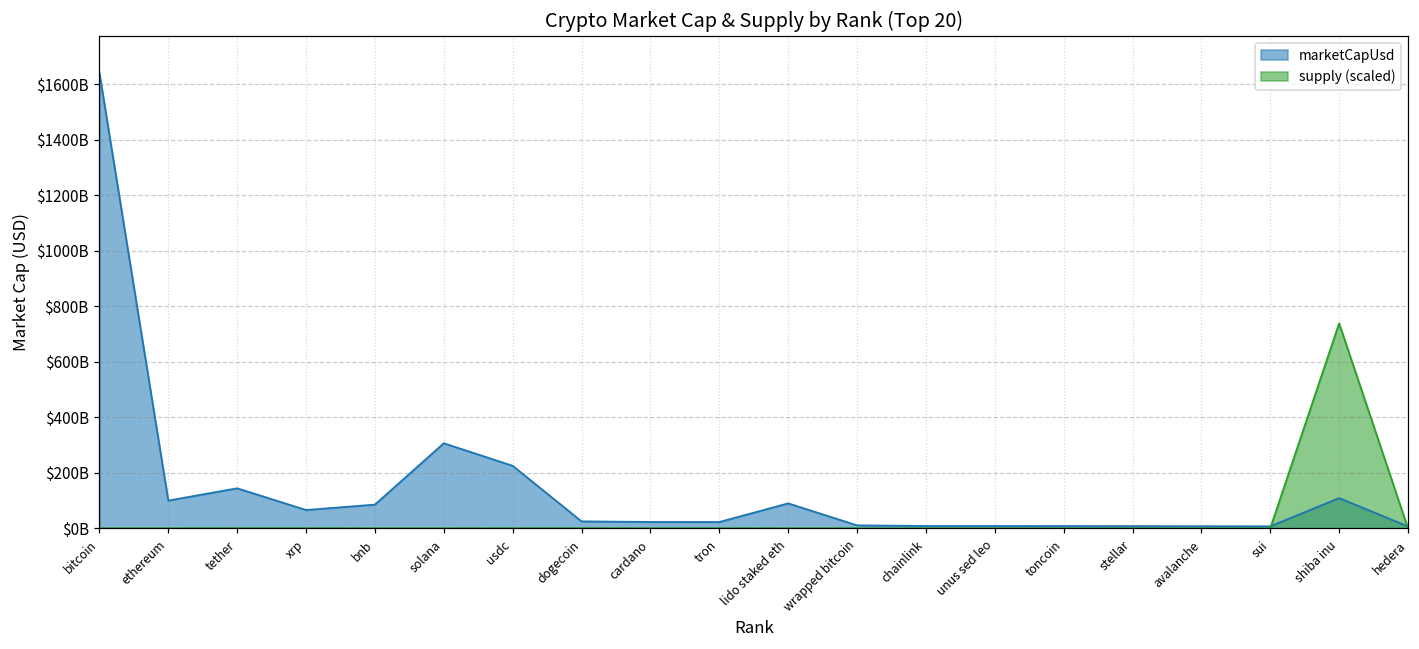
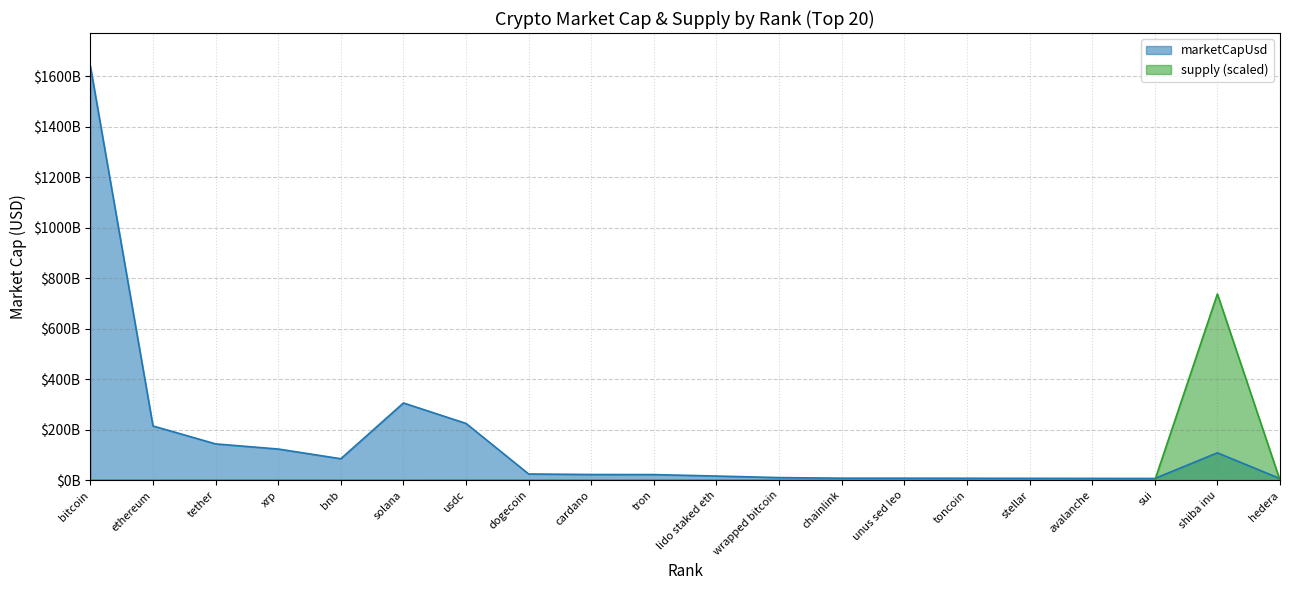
  {
    "marketCapUsd": {
      "bitcoin": "$1640000000000",
-     "ethereum": "$100000000000",
+     "ethereum": "$220000000000",
      "tether": "$140000000000",
-     "xrp": "$70000000000",
+     "xrp": "$120000000000",
      "bnb": "$90000000000",
      "solana": "$310000000000",
      "usdc": "$230000000000",
      "dogecoin": "$20000000000",
      "cardano": "$20000000000",
      "tron": "$20000000000",
-     "lido staked eth": "$90000000000",
+     "lido staked eth": "$20000000000",
      "wrapped bitcoin": "$10000000000",
      "shiba inu": "$110000000000"
    },
    "supply (scaled)": {
      "bitcoin": "$0",
      "ethereum": "$0",
      "tether": "$0",
      "xrp": "$0",
      "bnb": "$0",
      "solana": "$0",
      "usdc": "$0",
      "dogecoin": "$0",
      "cardano": "$0",
      "tron": "$0",
      "lido staked eth": "$0",
      "wrapped bitcoin": "$0",
      "shiba inu": "$740000000000"
    }
  }
